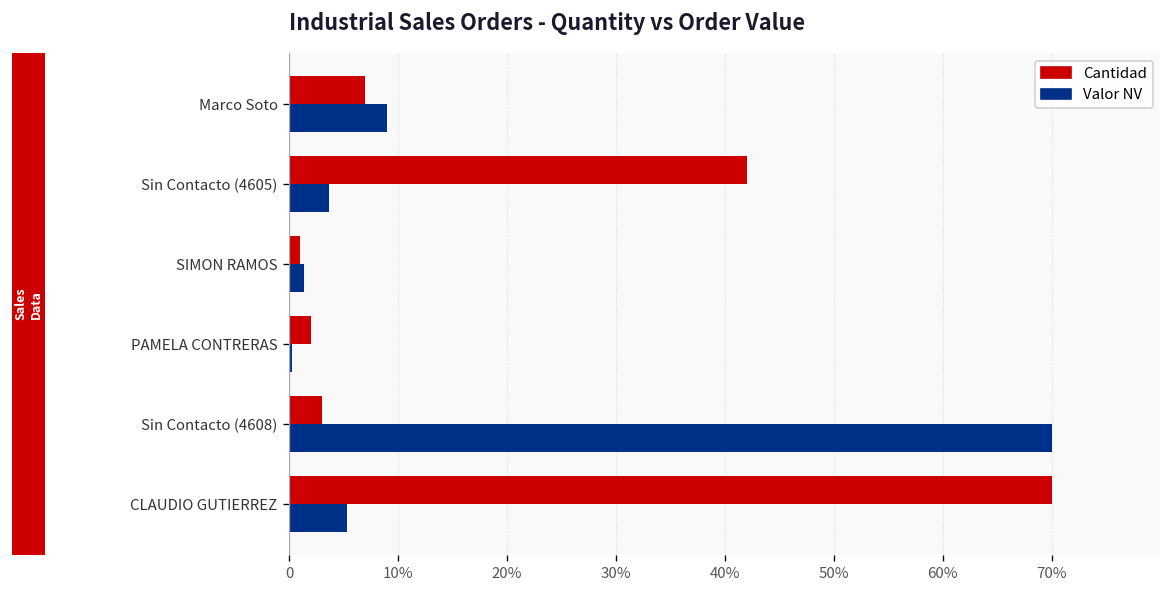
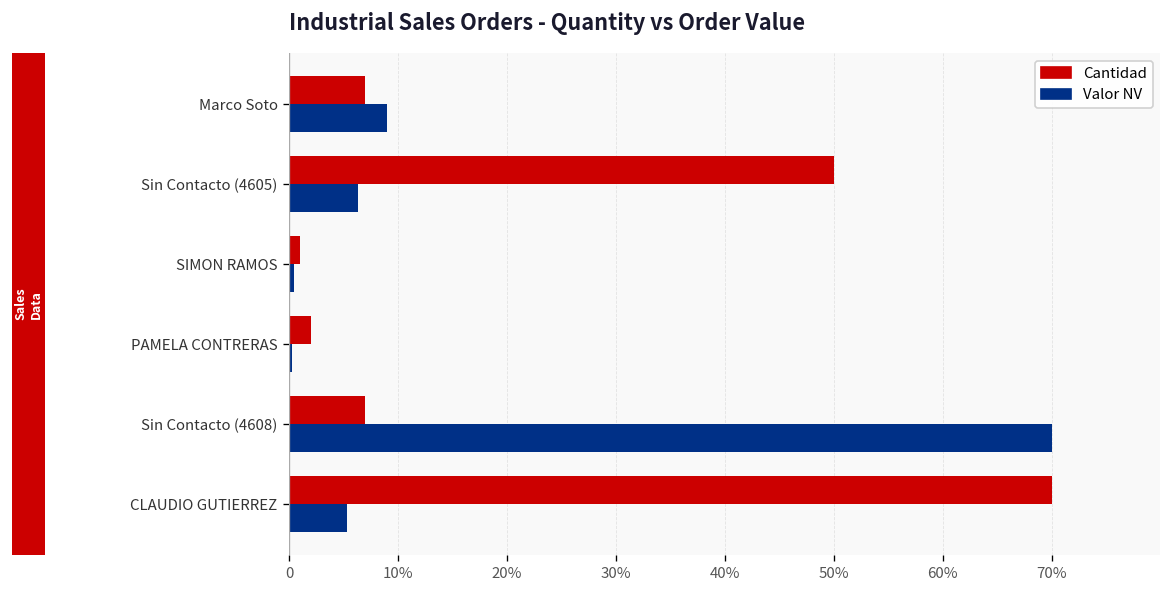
  {
    "Cantidad": {
      "Marco Soto": "7%",
-     "Sin Contacto (4605)": "42%",
+     "Sin Contacto (4605)": "50%",
      "SIMON RAMOS": "1%",
      "PAMELA CONTRERAS": "2%",
-     "Sin Contacto (4608)": "3%",
+     "Sin Contacto (4608)": "7%",
      "CLAUDIO GUTIERREZ": "70%"
    },
    "Valor NV": {
      "Marco Soto": "9%",
-     "Sin Contacto (4605)": "4%",
-     "SIMON RAMOS": "1%",
+     "Sin Contacto (4605)": "6%",
+     "SIMON RAMOS": "0%",
      "Sin Contacto (4608)": "70%",
      "CLAUDIO GUTIERREZ": "5%"
    }
  }
